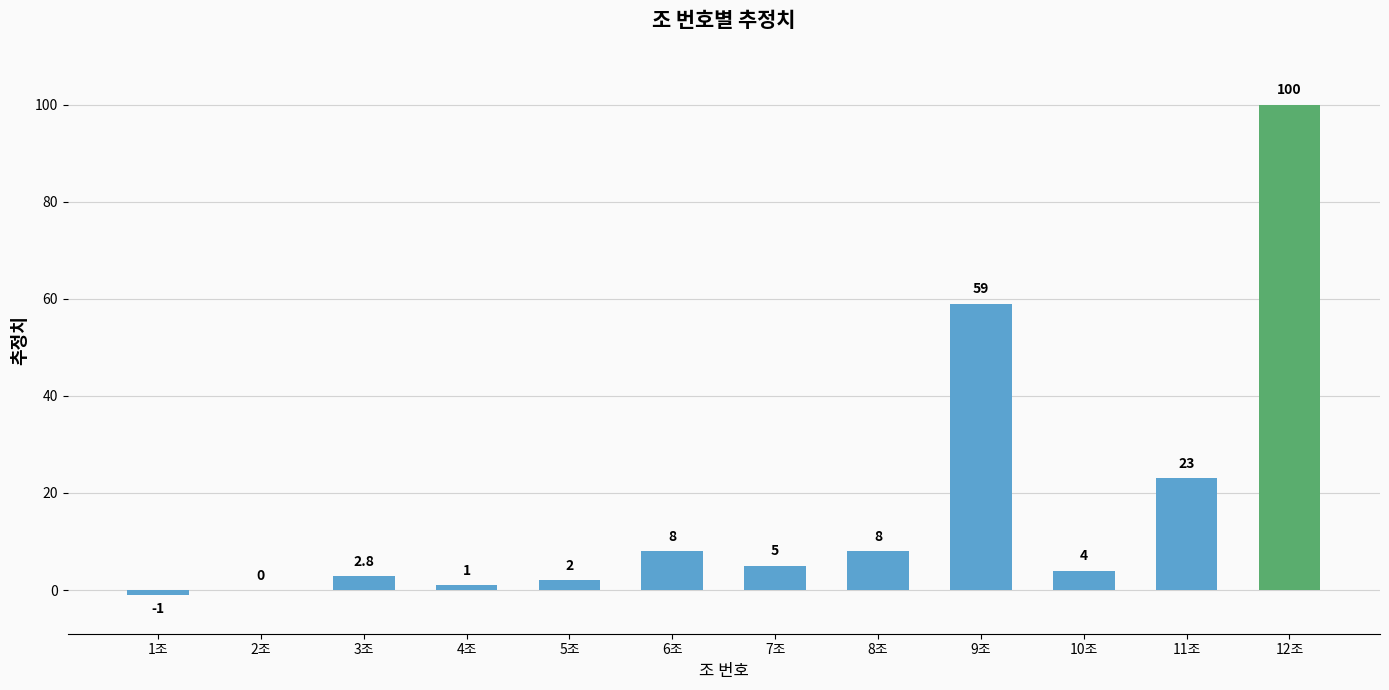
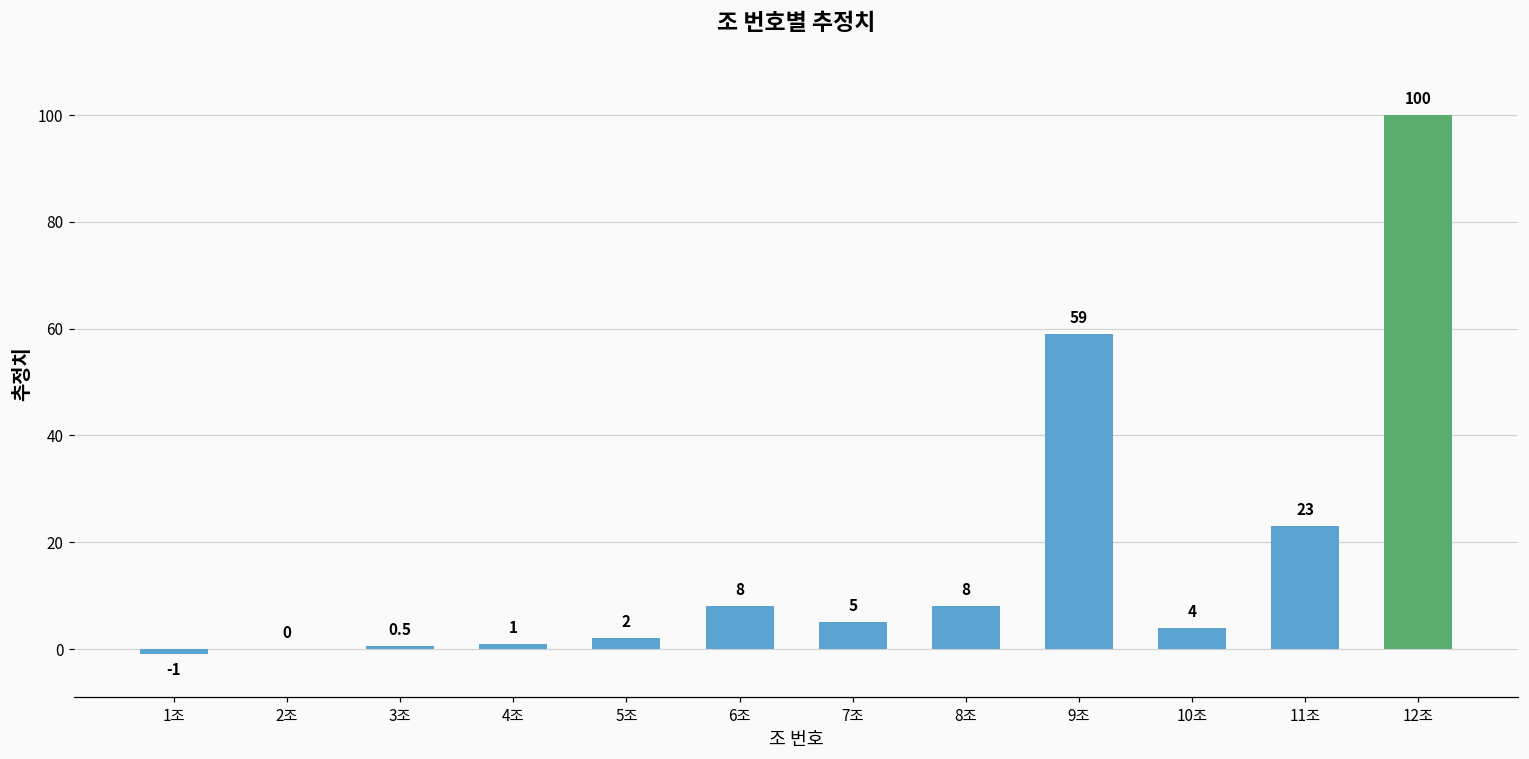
  {
    "1조": -1,
    "2조": 0,
-   "3조": 2.8,
+   "3조": 0.5,
    "4조": 1,
    "5조": 2,
    "6조": 8,
    "7조": 5,
    "8조": 8,
    "9조": 59,
    "10조": 4,
    "11조": 23,
    "12조": 100
  }
